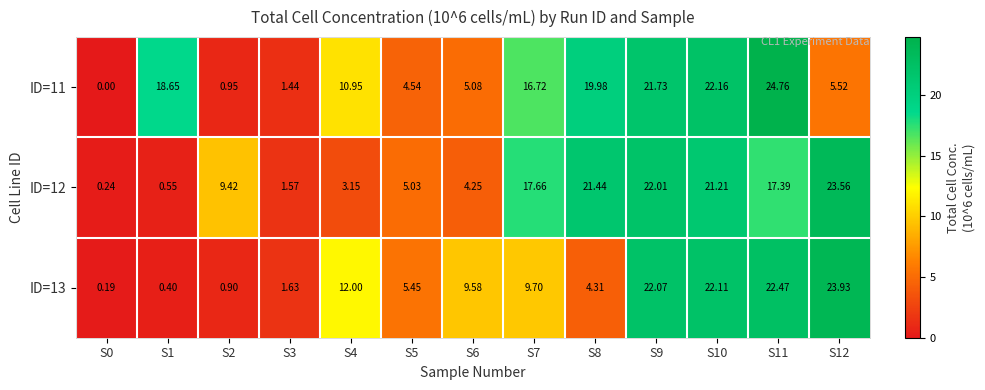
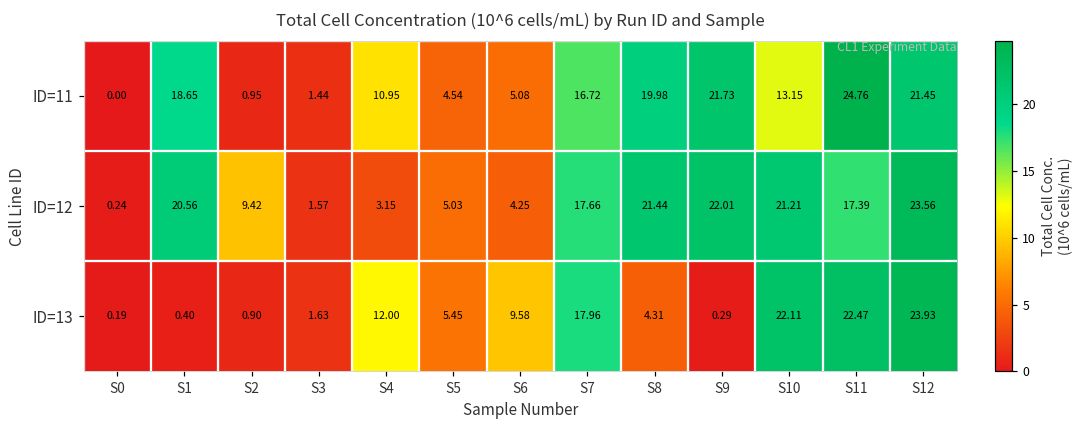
  {
    "ID=11": {
      "S0": 0.00,
      "S1": 18.65,
      "S2": 0.95,
      "S3": 1.44,
      "S4": 10.95,
      "S5": 4.54,
      "S6": 5.08,
      "S7": 16.72,
      "S8": 19.98,
      "S9": 21.73,
-     "S10": 22.16,
+     "S10": 13.15,
      "S11": 24.76,
-     "S12": 5.52
+     "S12": 21.45
    },
    "ID=12": {
      "S0": 0.24,
-     "S1": 0.55,
+     "S1": 20.56,
      "S2": 9.42,
      "S3": 1.57,
      "S4": 3.15,
      "S5": 5.03,
      "S6": 4.25,
      "S7": 17.66,
      "S8": 21.44,
      "S9": 22.01,
      "S10": 21.21,
      "S11": 17.39,
      "S12": 23.56
    },
    "ID=13": {
      "S0": 0.19,
      "S1": 0.40,
      "S2": 0.90,
      "S3": 1.63,
      "S4": 12.00,
      "S5": 5.45,
      "S6": 9.58,
-     "S7": 9.70,
+     "S7": 17.96,
      "S8": 4.31,
-     "S9": 22.07,
+     "S9": 0.29,
      "S10": 22.11,
      "S11": 22.47,
      "S12": 23.93
    }
  }
